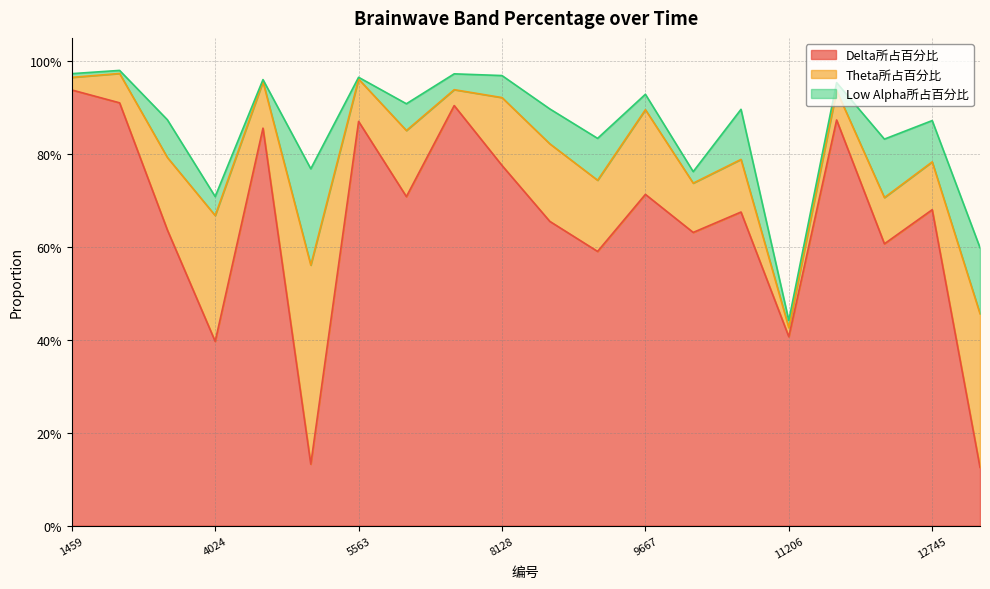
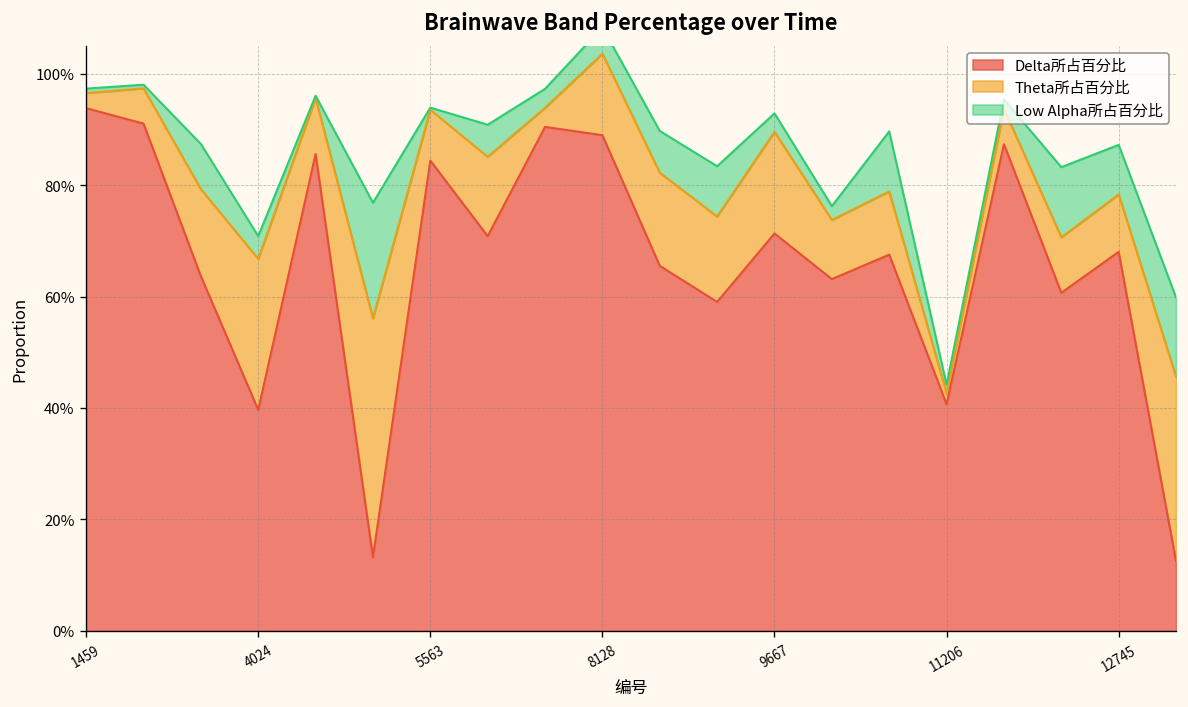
  {
    "Delta所占百分比": {
      "1459": "94%",
      "4024": "40%",
-     "5563": "87%",
-     "8128": "78%",
+     "5563": "84%",
+     "8128": "89%",
      "9667": "71%",
      "11206": "41%",
      "12745": "68%"
    },
    "Theta所占百分比": {
      "1459": "3%",
      "4024": "27%",
      "8128": "15%",
      "9667": "18%",
      "11206": "2%",
      "12745": "10%"
    },
    "Low Alpha所占百分比": {
      "1459": "1%",
      "4024": "4%",
      "9667": "3%",
      "11206": "2%",
      "12745": "9%"
    }
  }
